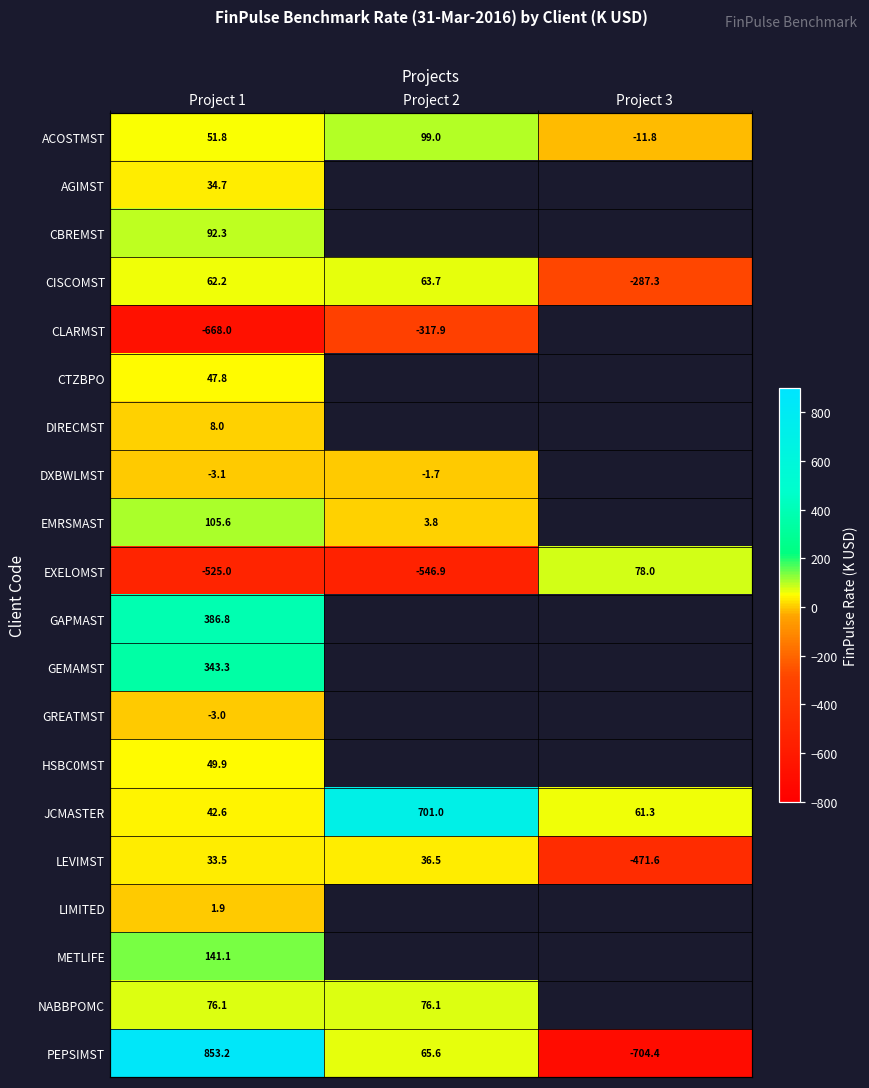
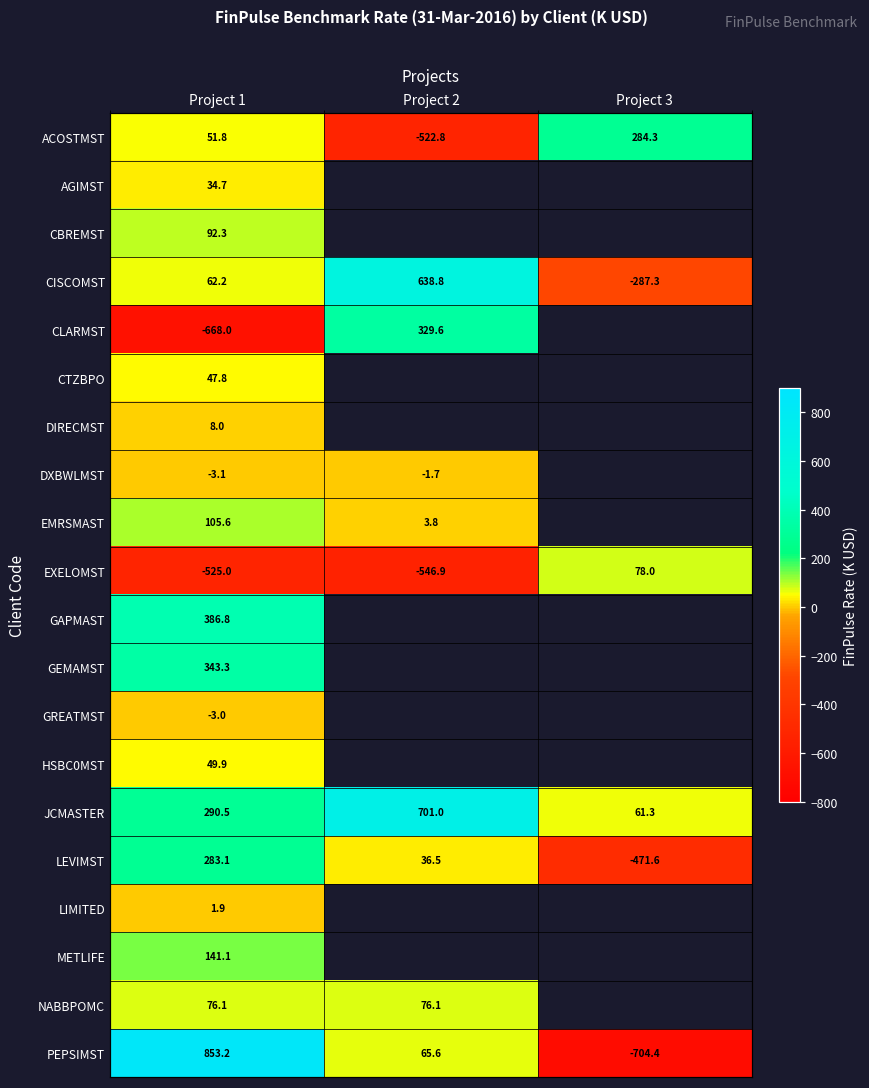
  {
    "ACOSTMST": {
      "Project 1": 51.8,
-     "Project 2": 99.0,
-     "Project 3": -11.8
+     "Project 2": -522.8,
+     "Project 3": 284.3
    },
    "AGIMST": {
      "Project 1": 34.7
    },
    "CBREMST": {
      "Project 1": 92.3
    },
    "CISCOMST": {
      "Project 1": 62.2,
-     "Project 2": 63.7,
+     "Project 2": 638.8,
      "Project 3": -287.3
    },
    "CLARMST": {
      "Project 1": -668.0,
-     "Project 2": -317.9
+     "Project 2": 329.6
    },
    "CTZBPO": {
      "Project 1": 47.8
    },
    "DIRECMST": {
      "Project 1": 8.0
    },
    "DXBWLMST": {
      "Project 1": -3.1,
      "Project 2": -1.7
    },
    "EMRSMAST": {
      "Project 1": 105.6,
      "Project 2": 3.8
    },
    "EXELOMST": {
      "Project 1": -525.0,
      "Project 2": -546.9,
      "Project 3": 78.0
    },
    "GAPMAST": {
      "Project 1": 386.8
    },
    "GEMAMST": {
      "Project 1": 343.3
    },
    "GREATMST": {
      "Project 1": -3.0
    },
    "HSBC0MST": {
      "Project 1": 49.9
    },
    "JCMASTER": {
-     "Project 1": 42.6,
+     "Project 1": 290.5,
      "Project 2": 701.0,
      "Project 3": 61.3
    },
    "LEVIMST": {
-     "Project 1": 33.5,
+     "Project 1": 283.1,
      "Project 2": 36.5,
      "Project 3": -471.6
    },
    "LIMITED": {
      "Project 1": 1.9
    },
    "METLIFE": {
      "Project 1": 141.1
    },
    "NABBPOMC": {
      "Project 1": 76.1,
      "Project 2": 76.1
    },
    "PEPSIMST": {
      "Project 1": 853.2,
      "Project 2": 65.6,
      "Project 3": -704.4
    }
  }
